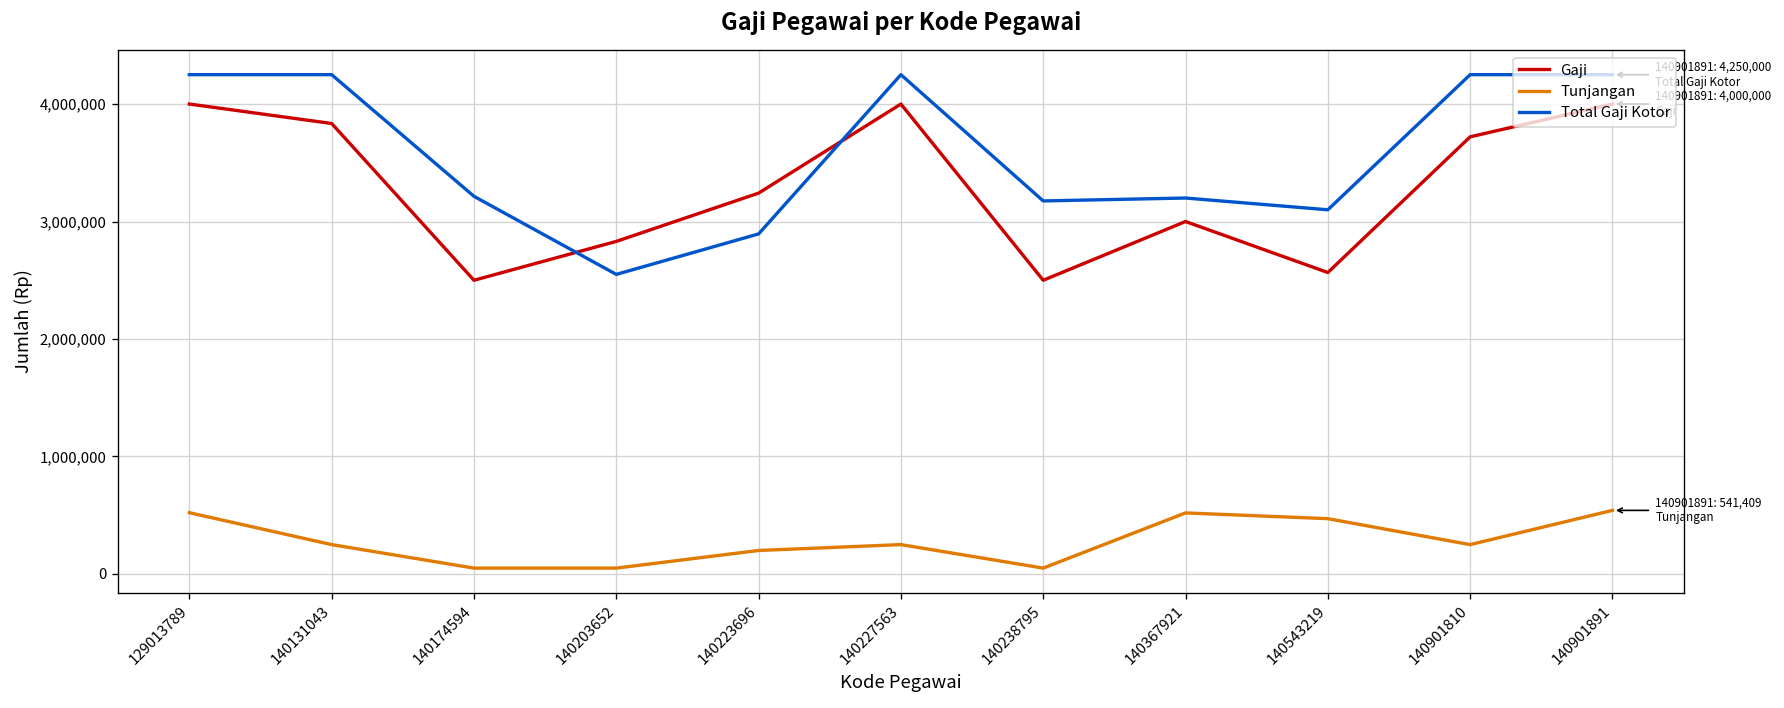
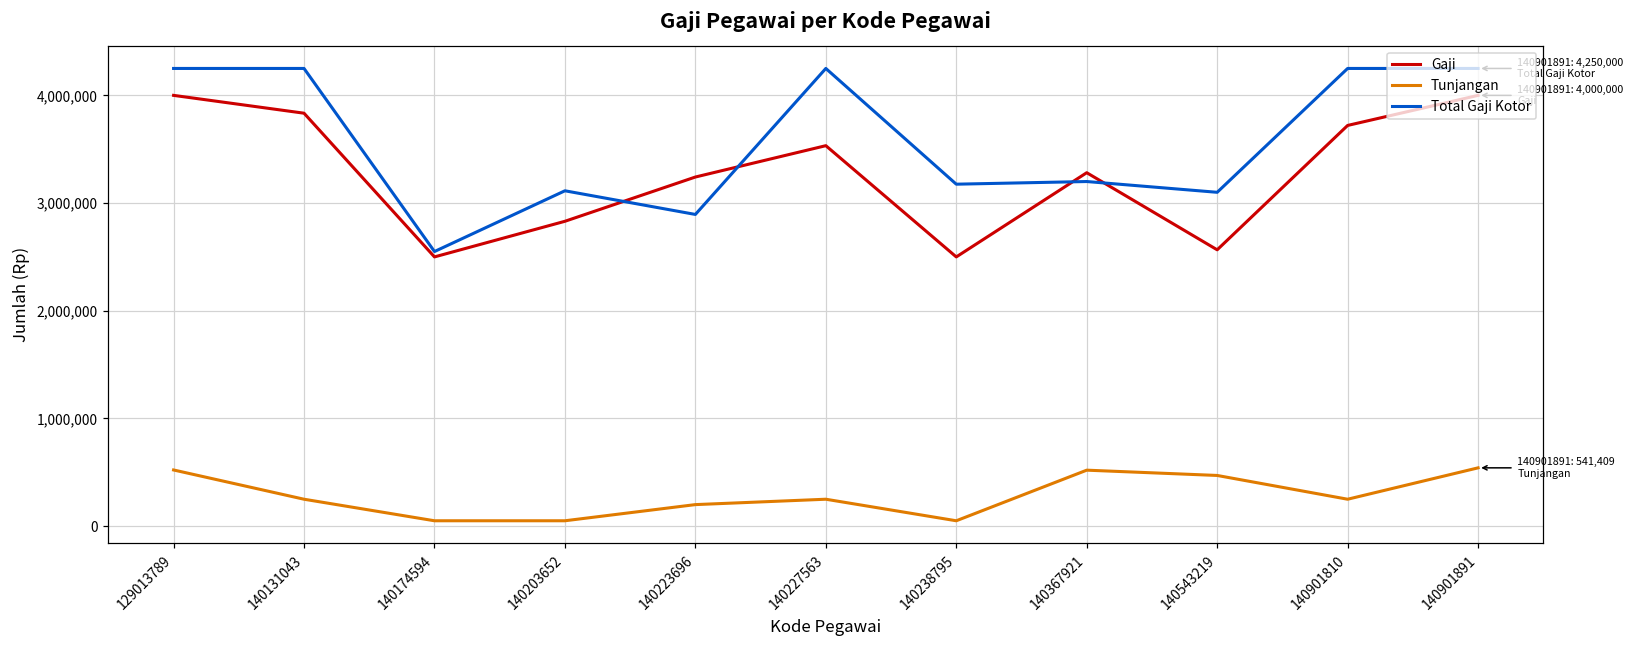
  {
    "Gaji": {
      "129013789": "4,000,000",
      "140131043": "3,800,000",
      "140174594": "2,500,000",
      "140203652": "2,800,000",
      "140223696": "3,200,000",
-     "140227563": "4,000,000",
+     "140227563": "3,500,000",
      "140238795": "2,500,000",
-     "140367921": "3,000,000",
+     "140367921": "3,300,000",
      "140543219": "2,600,000",
      "140901810": "3,700,000"
    },
    "Tunjangan": {
      "140901891": "541,409"
    },
    "Total Gaji Kotor": {
      "129013789": "4,300,000",
      "140131043": "4,300,000",
-     "140174594": "3,200,000",
-     "140203652": "2,600,000",
+     "140174594": "2,600,000",
+     "140203652": "3,100,000",
      "140223696": "2,900,000",
      "140227563": "4,300,000",
      "140238795": "3,200,000",
      "140367921": "3,200,000",
      "140543219": "3,100,000",
      "140901810": "4,300,000"
    }
  }
